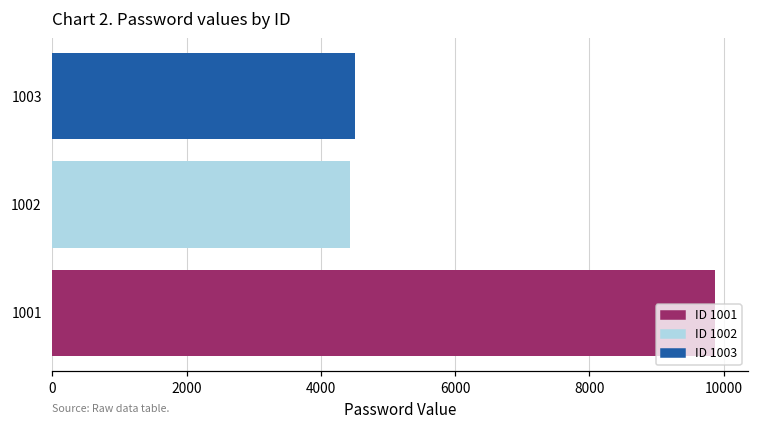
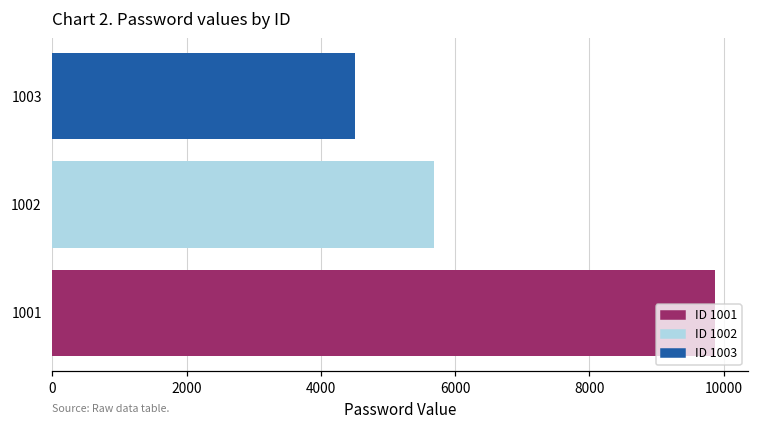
  {
    "1003": 4500,
-   "1002": 4400
+   "1002": 5700
  }
